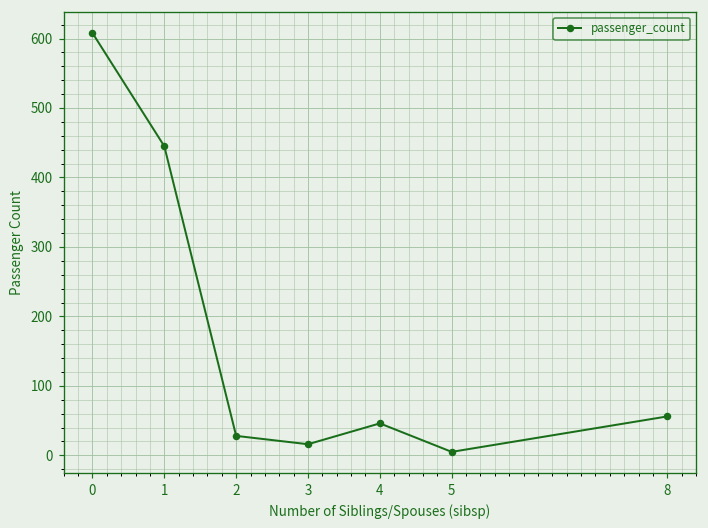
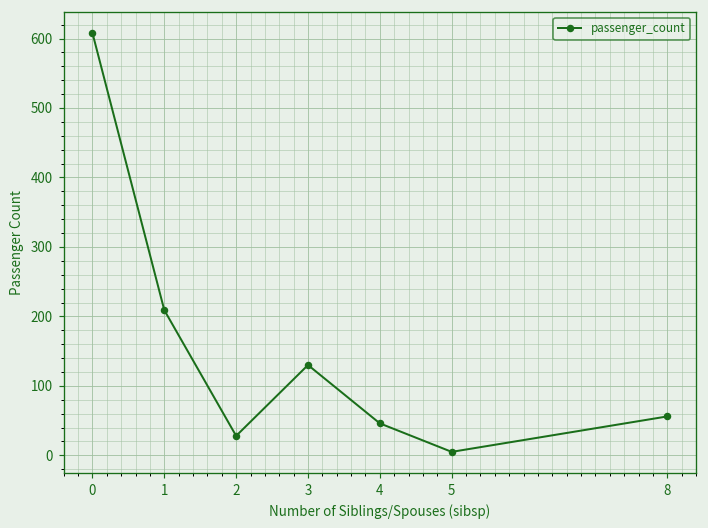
  {
    "0": 610,
-   "1": 450,
+   "1": 210,
    "2": 30,
-   "3": 20,
+   "3": 130,
    "4": 50,
    "5": 10,
    "8": 60
  }
